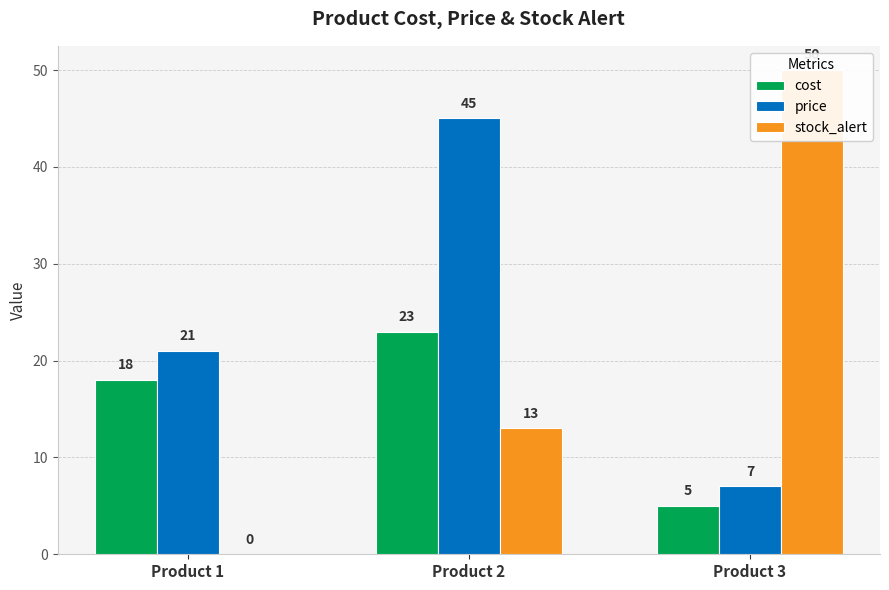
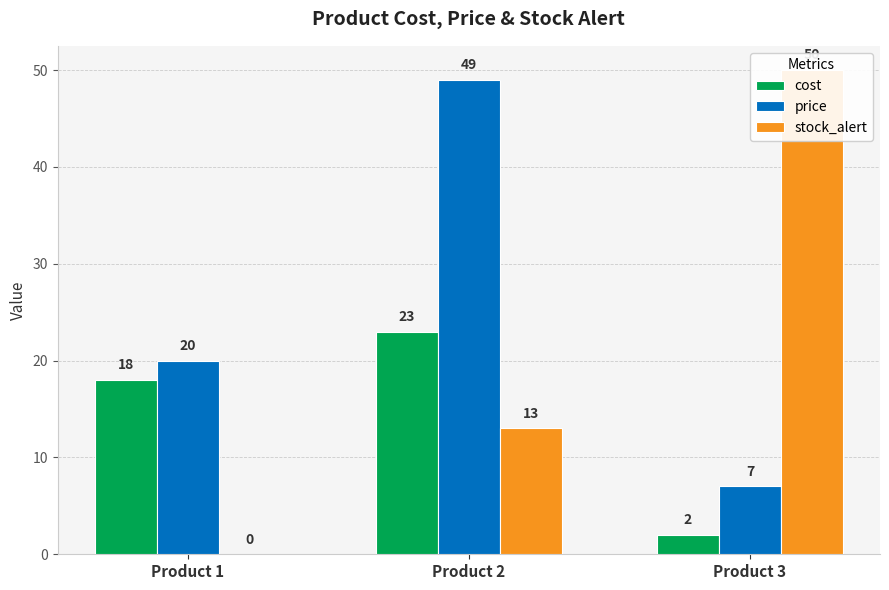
  {
    "cost": {
      "Product 1": 18,
      "Product 2": 23,
-     "Product 3": 5
+     "Product 3": 2
    },
    "price": {
-     "Product 1": 21,
-     "Product 2": 45,
+     "Product 1": 20,
+     "Product 2": 49,
      "Product 3": 7
    },
    "stock_alert": {
      "Product 1": 0,
      "Product 2": 13
    }
  }
